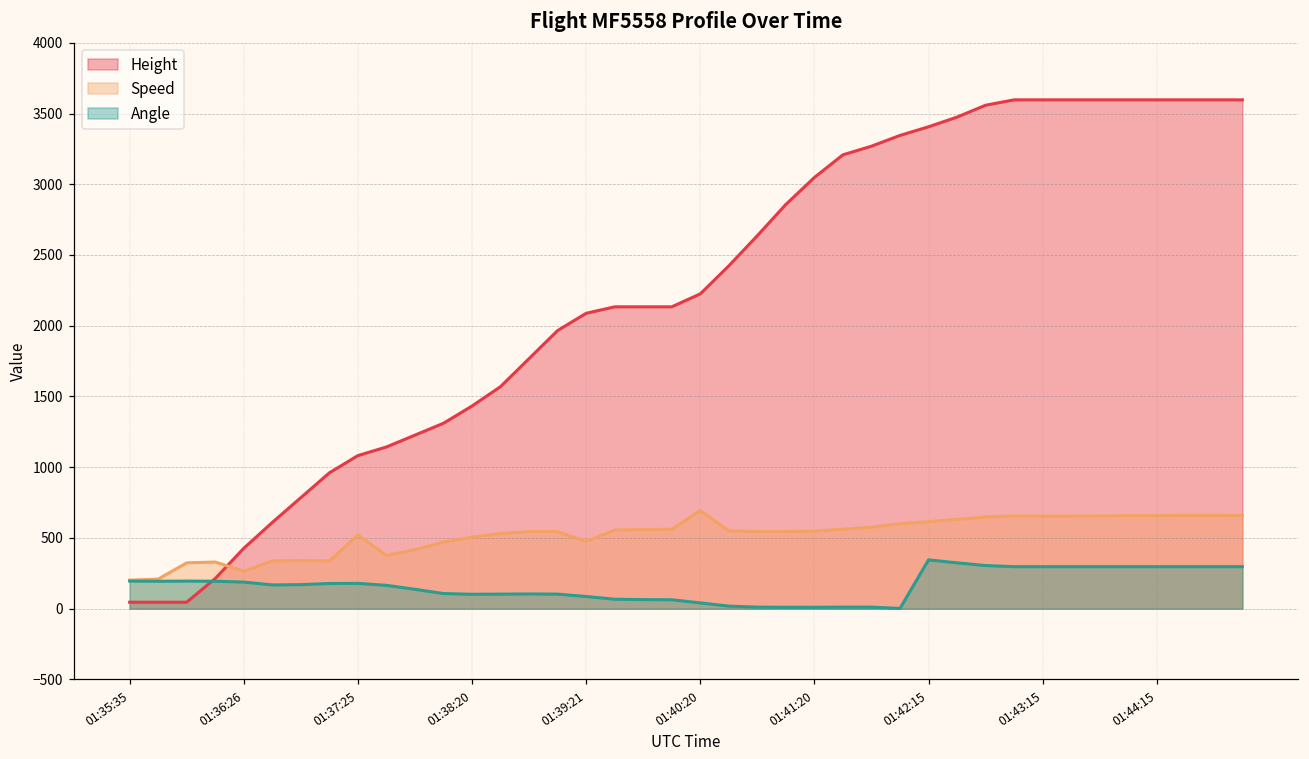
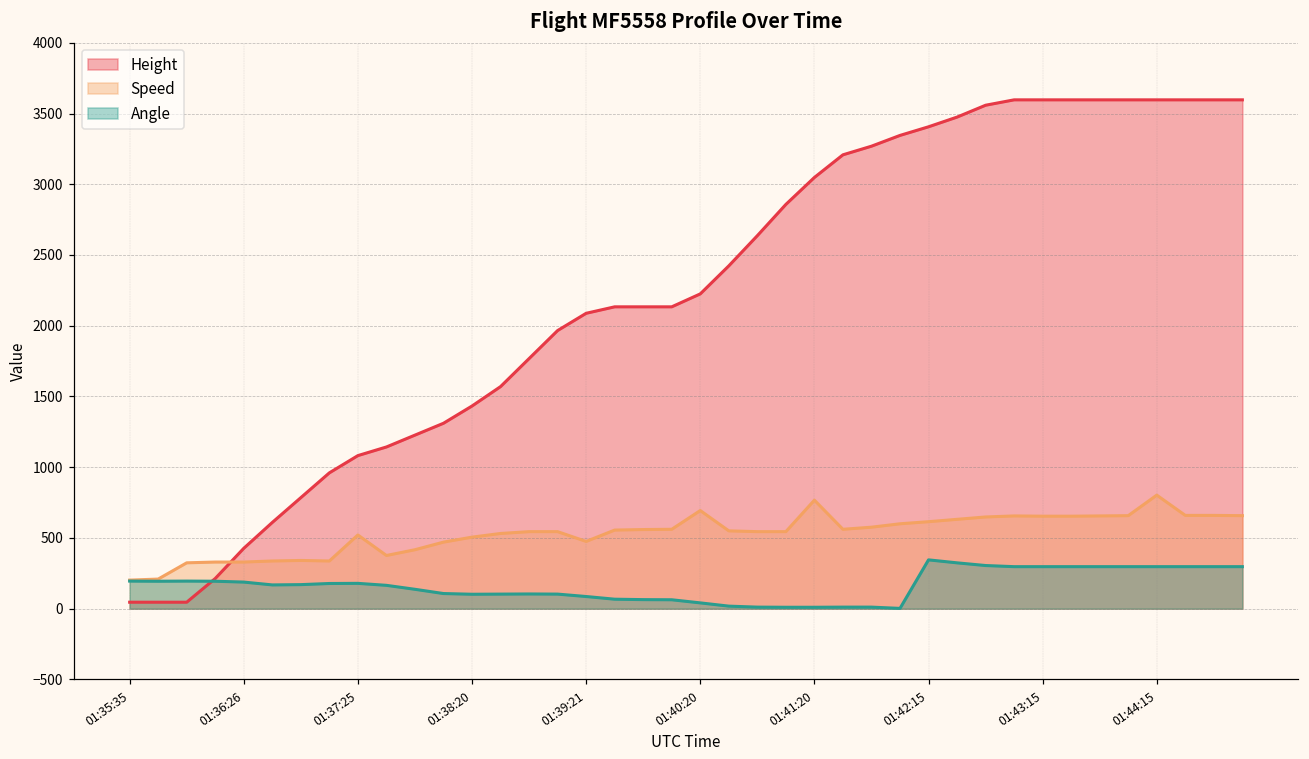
  {
    "Height": {
      "01:35:35": 50,
      "01:36:26": 430,
      "01:37:25": 1080,
      "01:38:20": 1430,
      "01:39:21": 2090,
      "01:40:20": 2230,
      "01:41:20": 3050,
      "01:42:15": 3410,
      "01:43:15": 3600,
      "01:44:15": 3600
    },
    "Speed": {
-     "01:36:26": 270,
+     "01:36:26": 330,
      "01:37:25": 520,
      "01:38:20": 510,
      "01:39:21": 480,
      "01:40:20": 690,
-     "01:41:20": 550,
+     "01:41:20": 770,
      "01:42:15": 610,
      "01:43:15": 650,
-     "01:44:15": 660
+     "01:44:15": 800
    },
    "Angle": {
      "01:36:26": 190,
      "01:37:25": 180,
      "01:38:20": 100,
      "01:39:21": 90,
      "01:40:20": 40,
      "01:41:20": 10,
      "01:42:15": 350,
      "01:43:15": 300,
      "01:44:15": 300
    }
  }
